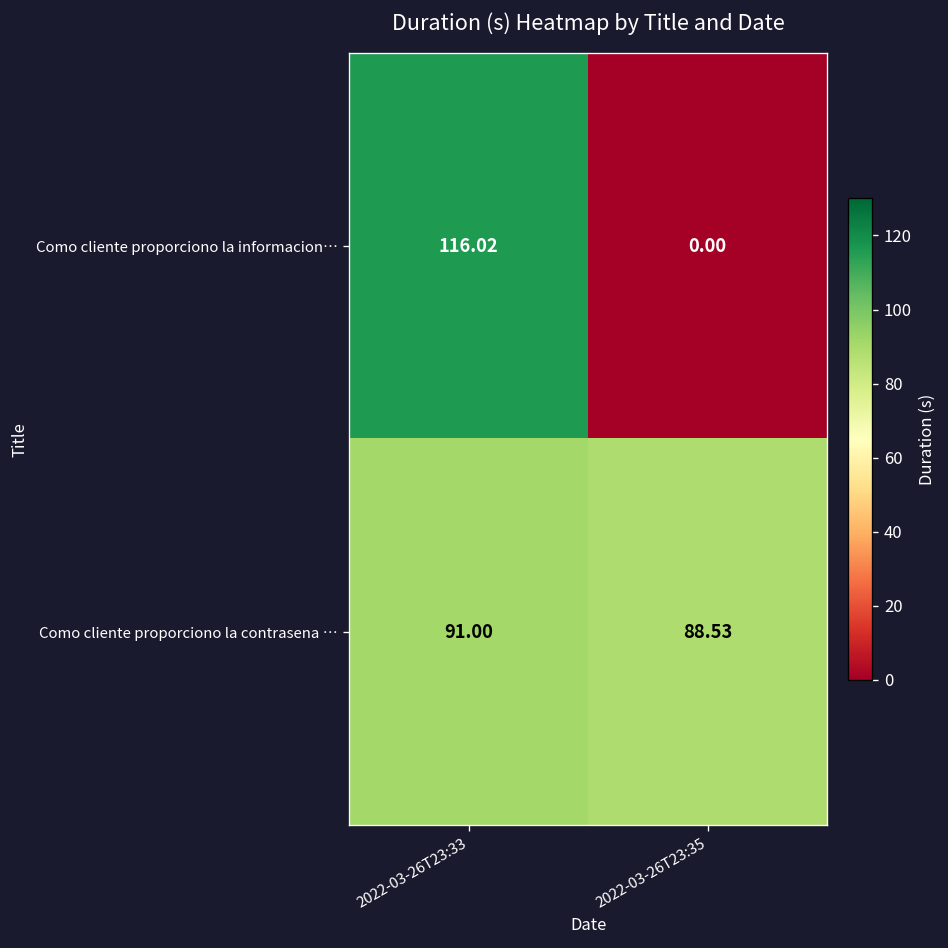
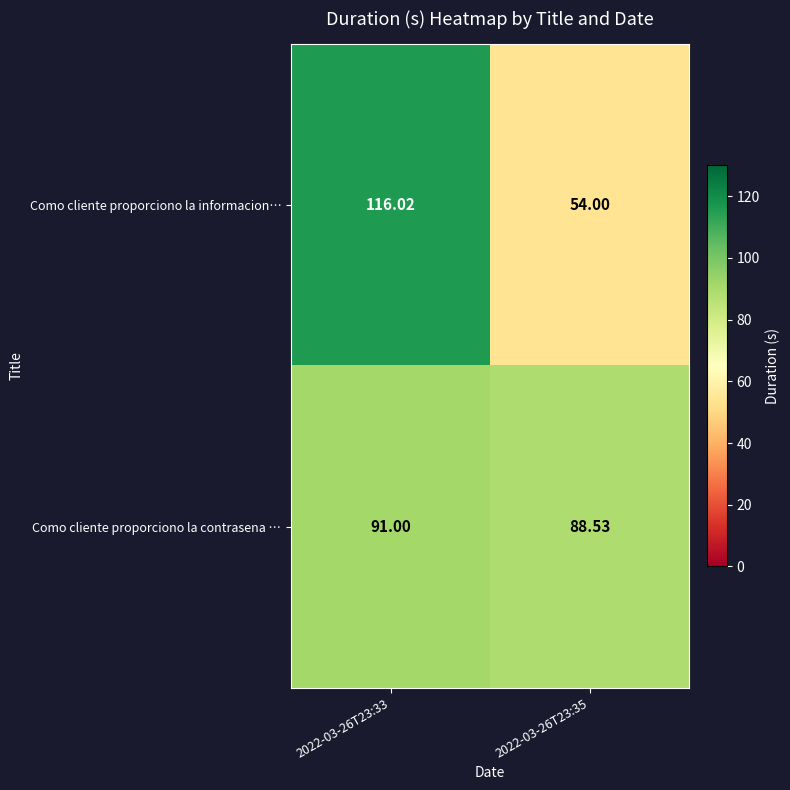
  {
    "Como cliente proporciono la informacion…": {
      "2022-03-26T23:33": 116.02,
-     "2022-03-26T23:35": 0.00
+     "2022-03-26T23:35": 54.00
    },
    "Como cliente proporciono la contrasena …": {
      "2022-03-26T23:33": 91.00,
      "2022-03-26T23:35": 88.53
    }
  }
